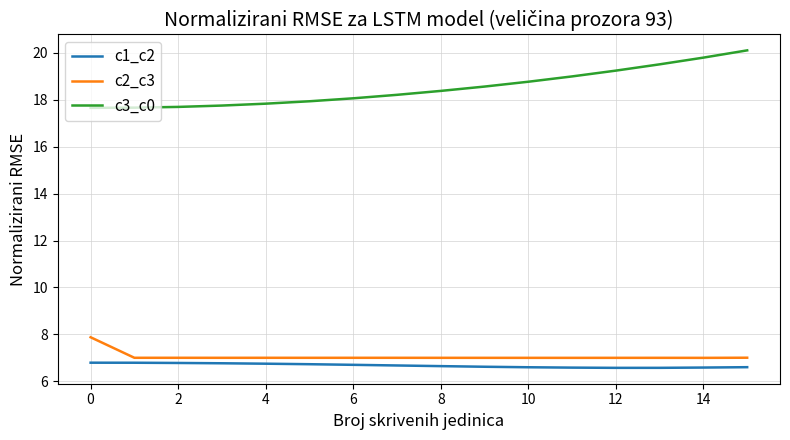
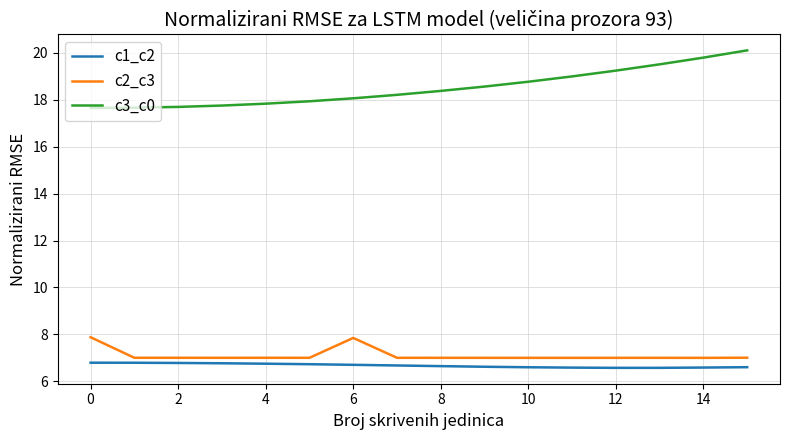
  {
    "c1_c2": {
      "0": 6.8,
      "2": 6.8,
      "4": 6.7,
      "6": 6.7,
      "8": 6.6,
      "10": 6.6,
      "12": 6.6,
      "14": 6.6
    },
    "c2_c3": {
      "0": 7.9,
      "2": 7.0,
      "4": 7.0,
-     "6": 7.0,
+     "6": 7.8,
      "8": 7.0,
      "10": 7.0,
      "12": 7.0,
      "14": 7.0
    },
    "c3_c0": {
      "2": 17.7,
      "4": 17.8,
      "6": 18.1,
      "8": 18.4,
      "10": 18.8,
      "12": 19.2,
      "14": 19.8
    }
  }
